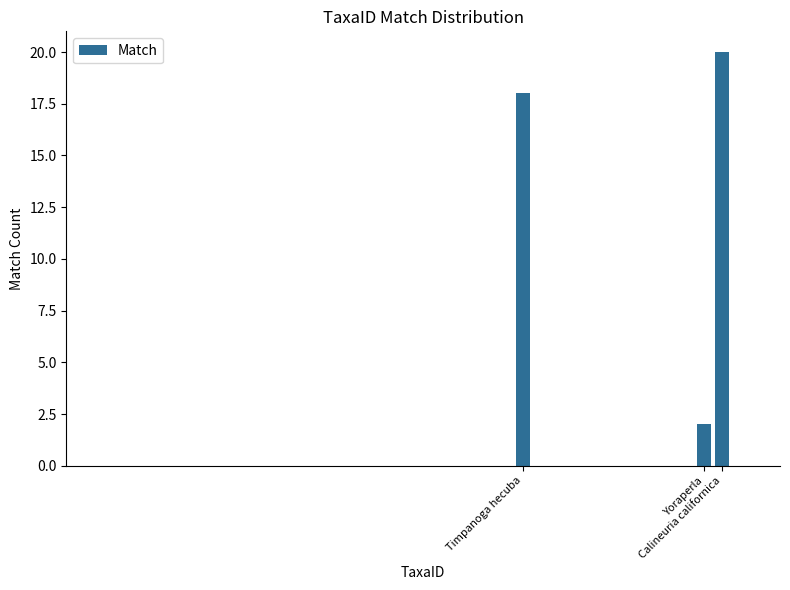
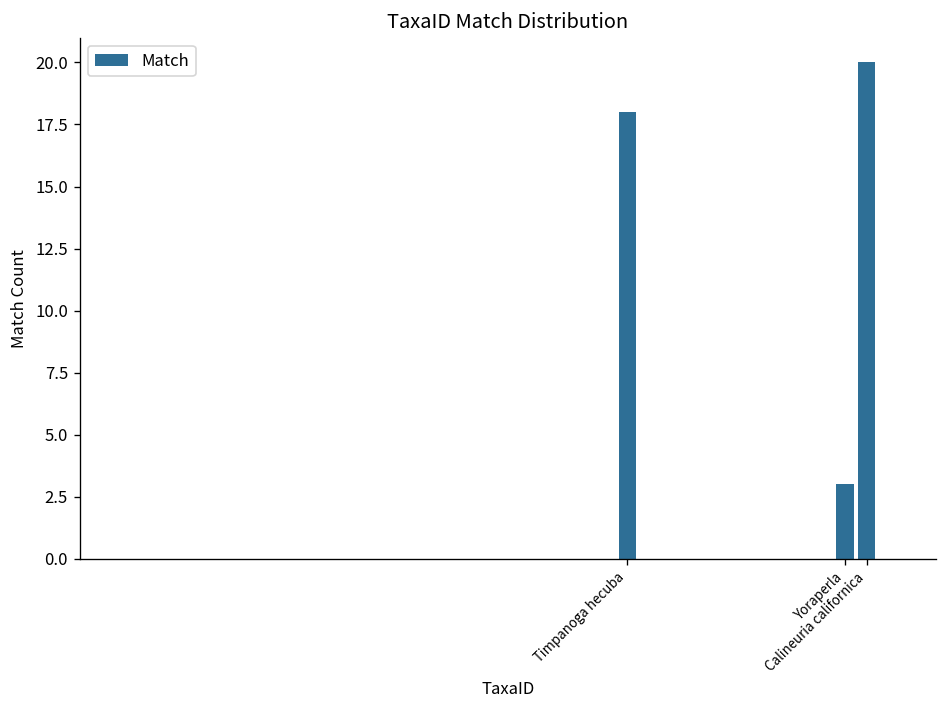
  {
    "Timpanoga hecuba": 18,
-   "Yoraperla": 2,
+   "Yoraperla": 3,
    "Calineuria californica": 20
  }
